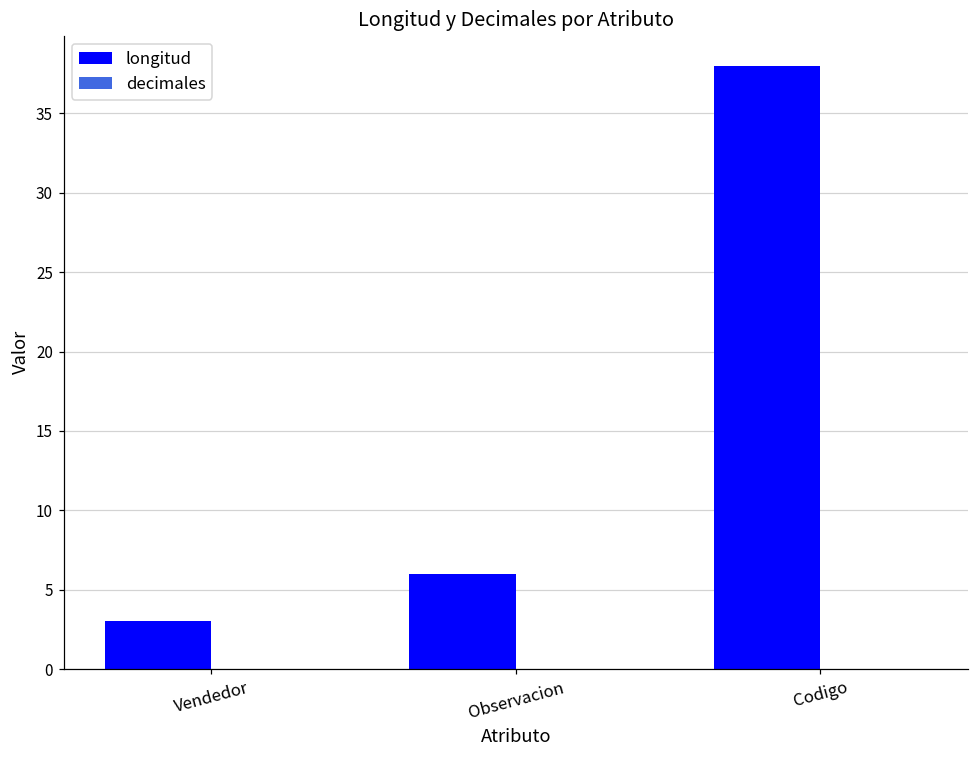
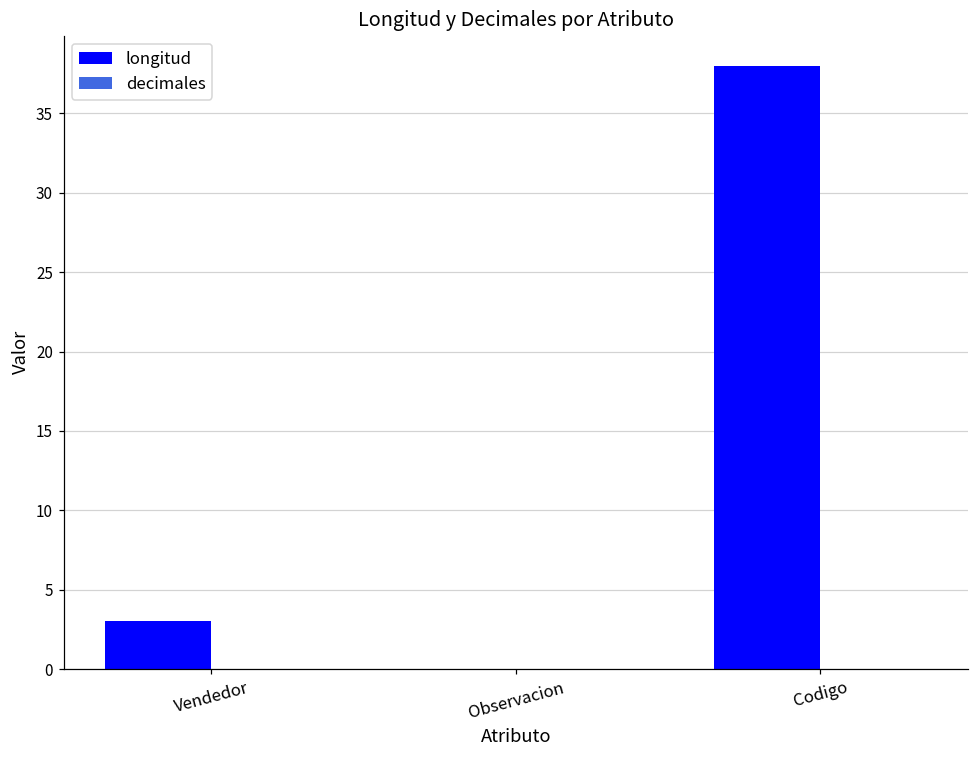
  {
    "longitud": {
      "Vendedor": 3,
-     "Observacion": 6,
+     "Observacion": 0,
      "Codigo": 38
    },
    "decimales": {
      "Vendedor": 0,
      "Observacion": 0,
      "Codigo": 0
    }
  }
